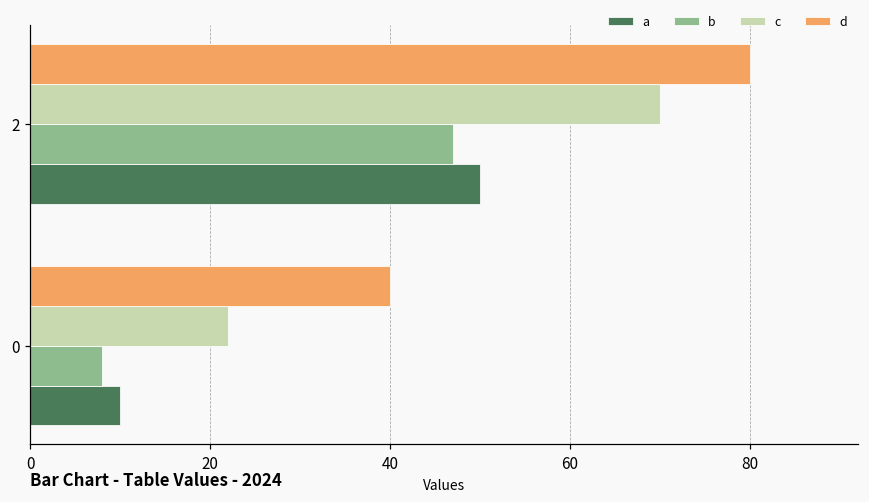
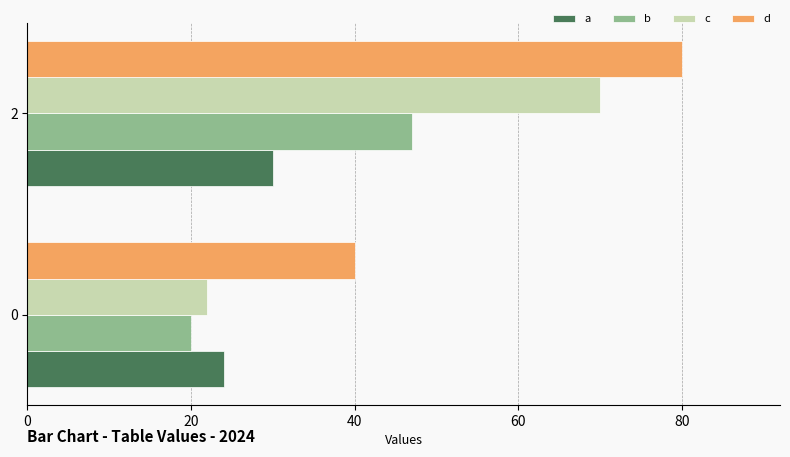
  {
    "a": {
-     "2": 50,
-     "0": 10
+     "2": 30,
+     "0": 24
    },
    "b": {
      "2": 47,
-     "0": 8
+     "0": 20
    },
    "c": {
      "2": 70,
      "0": 22
    },
    "d": {
      "2": 80,
      "0": 40
    }
  }
